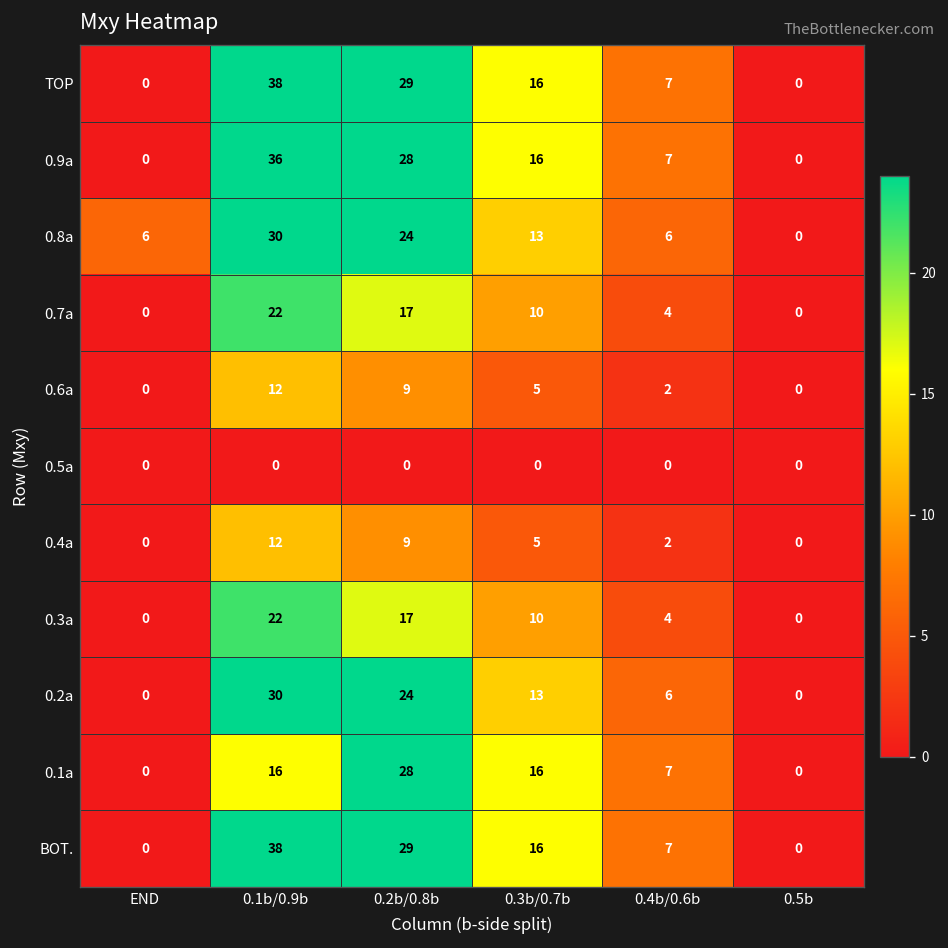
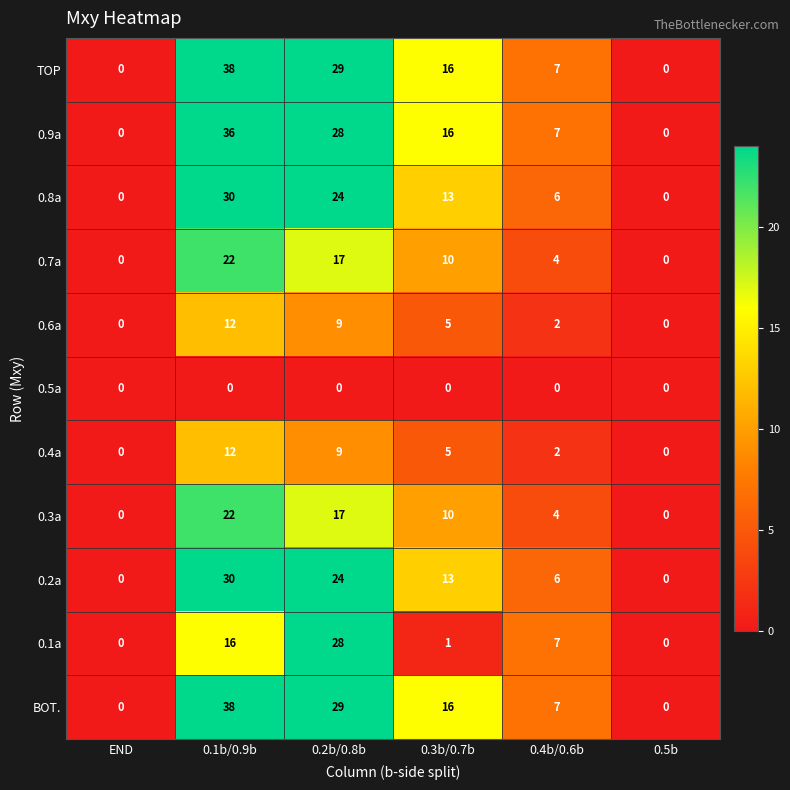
  {
    "TOP": {
      "END": 0,
      "0.1b/0.9b": 38,
      "0.2b/0.8b": 29,
      "0.3b/0.7b": 16,
      "0.4b/0.6b": 7,
      "0.5b": 0
    },
    "0.9a": {
      "END": 0,
      "0.1b/0.9b": 36,
      "0.2b/0.8b": 28,
      "0.3b/0.7b": 16,
      "0.4b/0.6b": 7,
      "0.5b": 0
    },
    "0.8a": {
-     "END": 6,
+     "END": 0,
      "0.1b/0.9b": 30,
      "0.2b/0.8b": 24,
      "0.3b/0.7b": 13,
      "0.4b/0.6b": 6,
      "0.5b": 0
    },
    "0.7a": {
      "END": 0,
      "0.1b/0.9b": 22,
      "0.2b/0.8b": 17,
      "0.3b/0.7b": 10,
      "0.4b/0.6b": 4,
      "0.5b": 0
    },
    "0.6a": {
      "END": 0,
      "0.1b/0.9b": 12,
      "0.2b/0.8b": 9,
      "0.3b/0.7b": 5,
      "0.4b/0.6b": 2,
      "0.5b": 0
    },
    "0.5a": {
      "END": 0,
      "0.1b/0.9b": 0,
      "0.2b/0.8b": 0,
      "0.3b/0.7b": 0,
      "0.4b/0.6b": 0,
      "0.5b": 0
    },
    "0.4a": {
      "END": 0,
      "0.1b/0.9b": 12,
      "0.2b/0.8b": 9,
      "0.3b/0.7b": 5,
      "0.4b/0.6b": 2,
      "0.5b": 0
    },
    "0.3a": {
      "END": 0,
      "0.1b/0.9b": 22,
      "0.2b/0.8b": 17,
      "0.3b/0.7b": 10,
      "0.4b/0.6b": 4,
      "0.5b": 0
    },
    "0.2a": {
      "END": 0,
      "0.1b/0.9b": 30,
      "0.2b/0.8b": 24,
      "0.3b/0.7b": 13,
      "0.4b/0.6b": 6,
      "0.5b": 0
    },
    "0.1a": {
      "END": 0,
      "0.1b/0.9b": 16,
      "0.2b/0.8b": 28,
-     "0.3b/0.7b": 16,
+     "0.3b/0.7b": 1,
      "0.4b/0.6b": 7,
      "0.5b": 0
    },
    "BOT.": {
      "END": 0,
      "0.1b/0.9b": 38,
      "0.2b/0.8b": 29,
      "0.3b/0.7b": 16,
      "0.4b/0.6b": 7,
      "0.5b": 0
    }
  }
